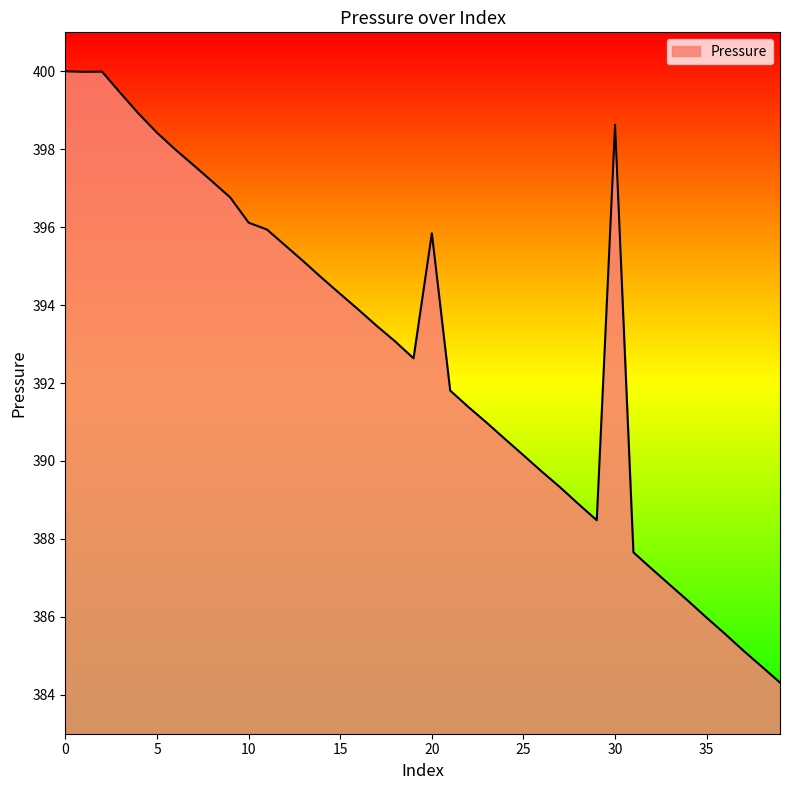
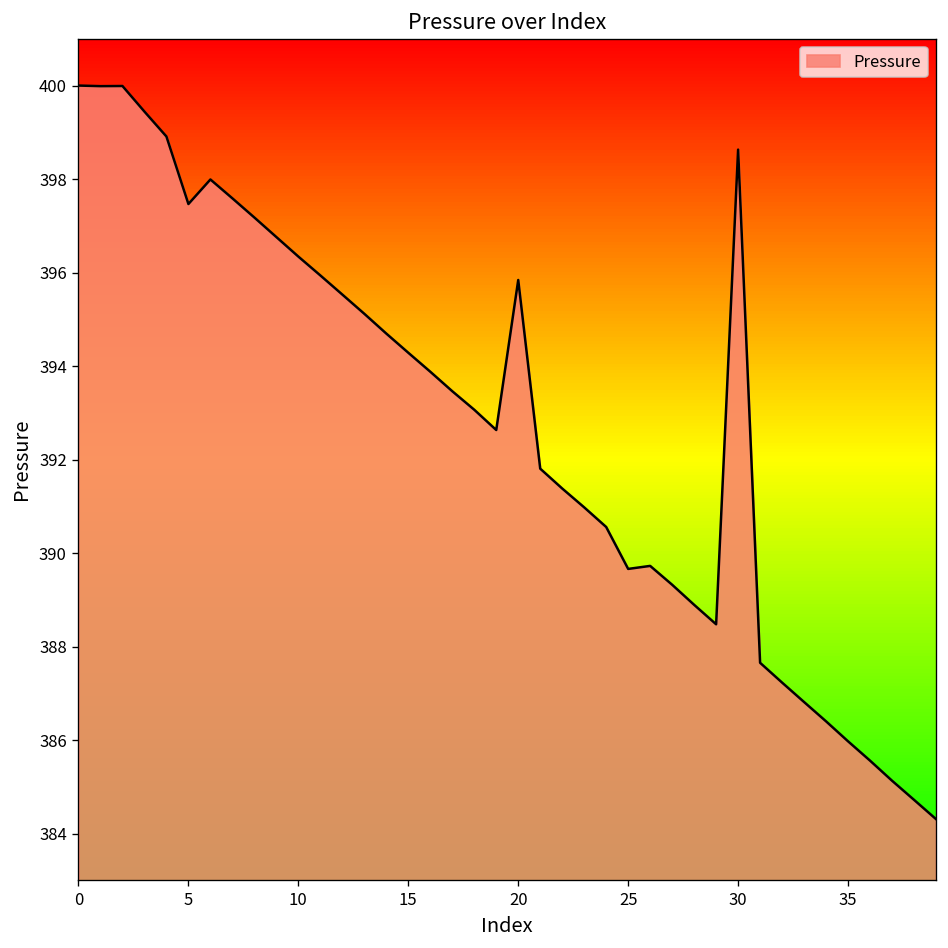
  {
    "0": 400.0,
-   "5": 398.4,
-   "10": 396.1,
+   "5": 397.5,
+   "10": 396.3,
    "15": 394.3,
    "20": 395.8,
-   "25": 390.1,
+   "25": 389.7,
    "30": 398.6,
    "35": 386.0
  }
